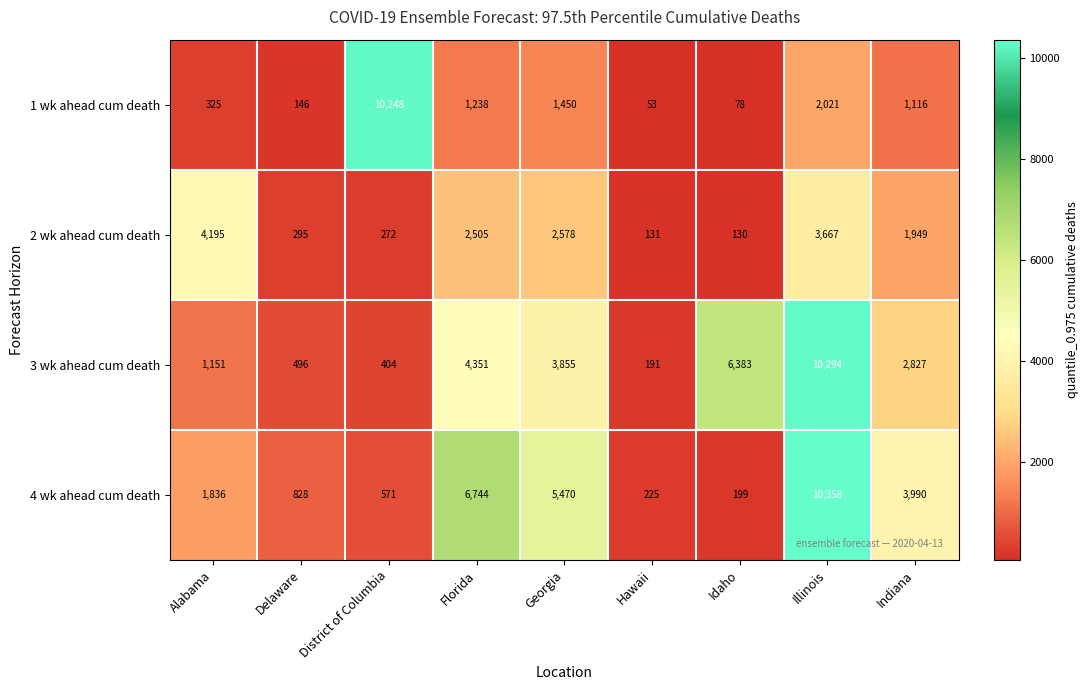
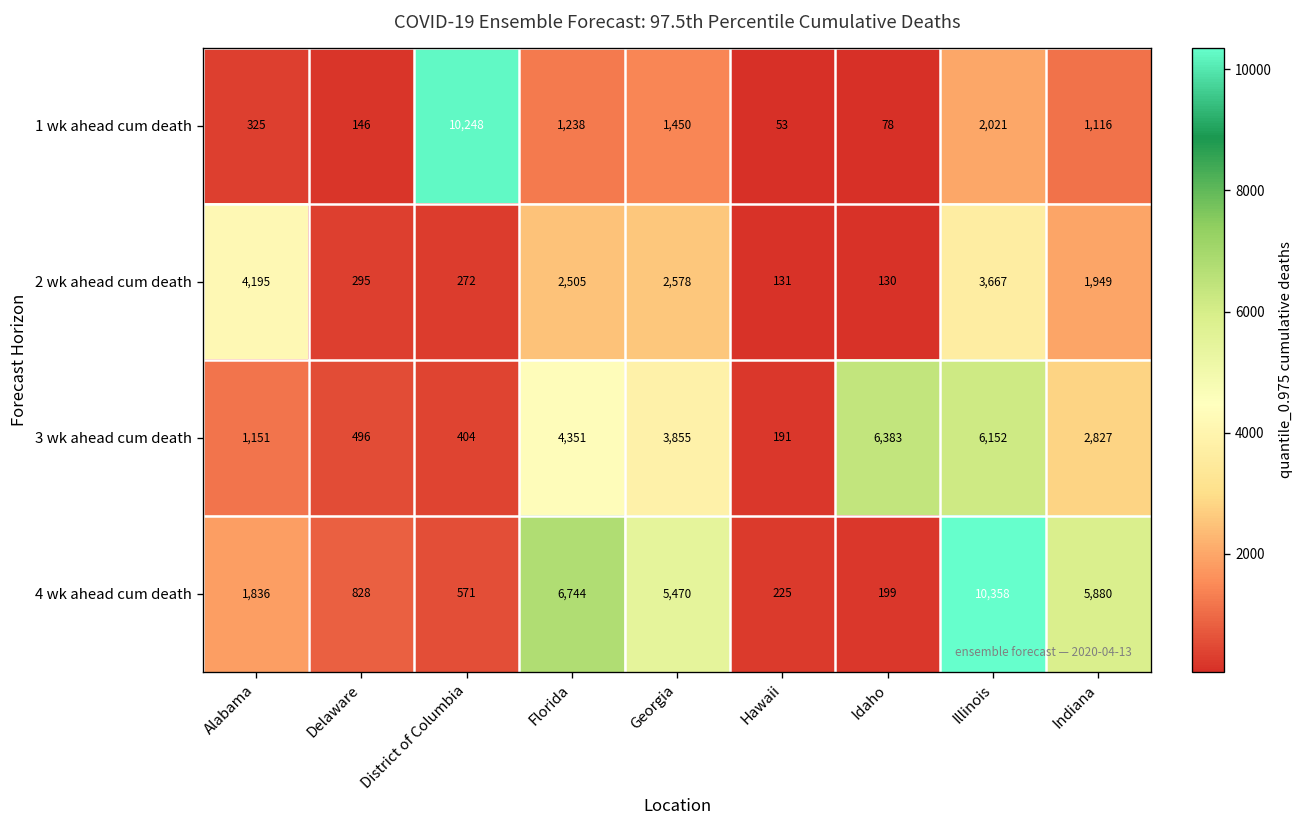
  {
    "1 wk ahead cum death": {
      "Alabama": "325",
      "Delaware": "146",
      "District of Columbia": "10,248",
      "Florida": "1,238",
      "Georgia": "1,450",
      "Hawaii": "53",
      "Idaho": "78",
      "Illinois": "2,021",
      "Indiana": "1,116"
    },
    "2 wk ahead cum death": {
      "Alabama": "4,195",
      "Delaware": "295",
      "District of Columbia": "272",
      "Florida": "2,505",
      "Georgia": "2,578",
      "Hawaii": "131",
      "Idaho": "130",
      "Illinois": "3,667",
      "Indiana": "1,949"
    },
    "3 wk ahead cum death": {
      "Alabama": "1,151",
      "Delaware": "496",
      "District of Columbia": "404",
      "Florida": "4,351",
      "Georgia": "3,855",
      "Hawaii": "191",
      "Idaho": "6,383",
-     "Illinois": "10,294",
+     "Illinois": "6,152",
      "Indiana": "2,827"
    },
    "4 wk ahead cum death": {
      "Alabama": "1,836",
      "Delaware": "828",
      "District of Columbia": "571",
      "Florida": "6,744",
      "Georgia": "5,470",
      "Hawaii": "225",
      "Idaho": "199",
-     "Indiana": "3,990"
+     "Indiana": "5,880"
    }
  }
